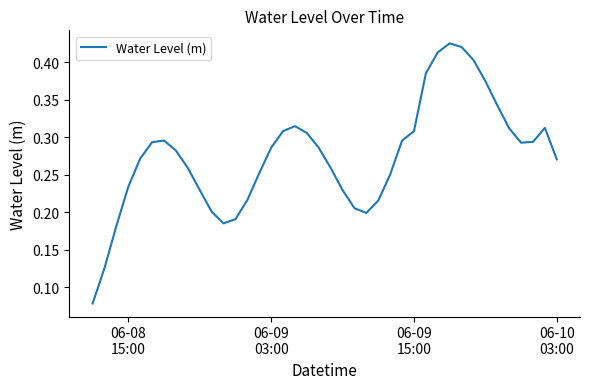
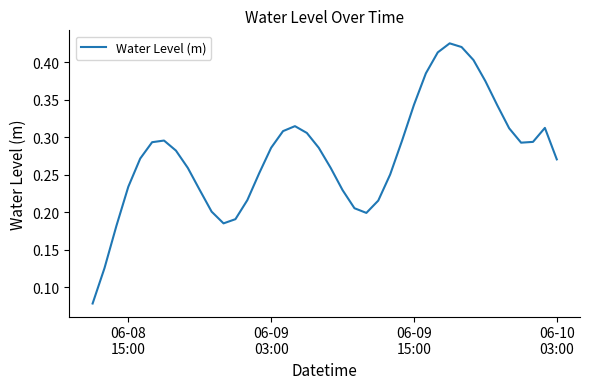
  {
    "06-08 15:00": 0.23,
    "06-09 03:00": 0.29,
-   "06-09 15:00": 0.31,
+   "06-09 15:00": 0.34,
    "06-10 03:00": 0.27
  }
